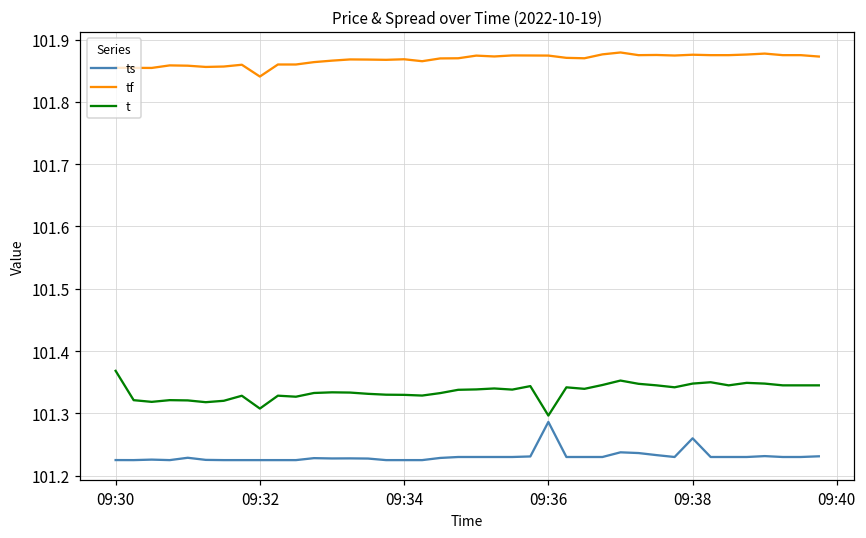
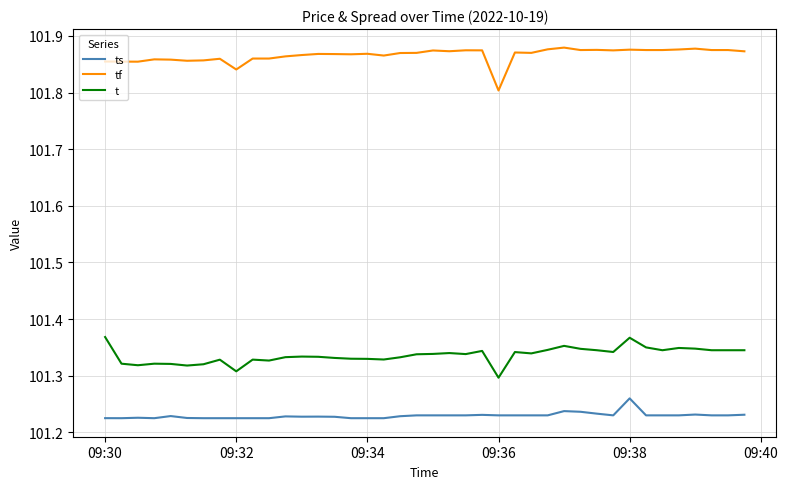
  {
    "ts": {
      "09:30": 101.23,
      "09:32": 101.22,
      "09:34": 101.23,
-     "09:36": 101.29,
+     "09:36": 101.23,
      "09:38": 101.26
    },
    "tf": {
      "09:32": 101.84,
      "09:34": 101.87,
-     "09:36": 101.87,
+     "09:36": 101.80,
      "09:38": 101.88
    },
    "t": {
      "09:30": 101.37,
      "09:32": 101.31,
      "09:34": 101.33,
      "09:36": 101.30,
-     "09:38": 101.35
+     "09:38": 101.37
    }
  }
